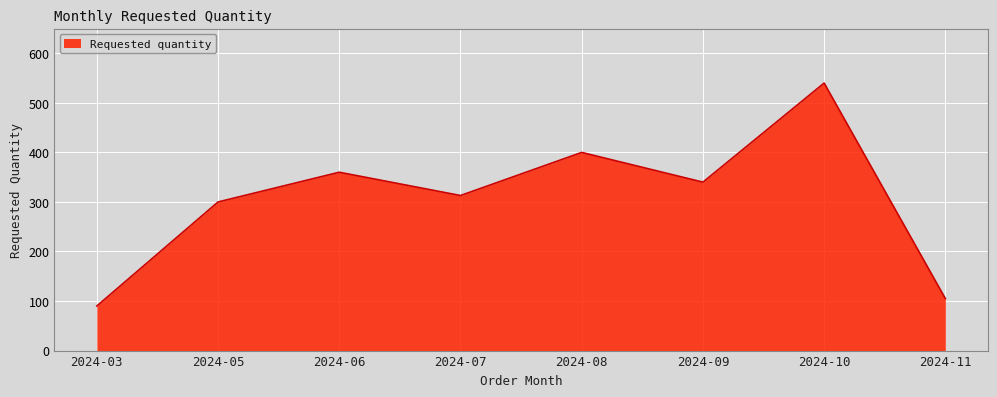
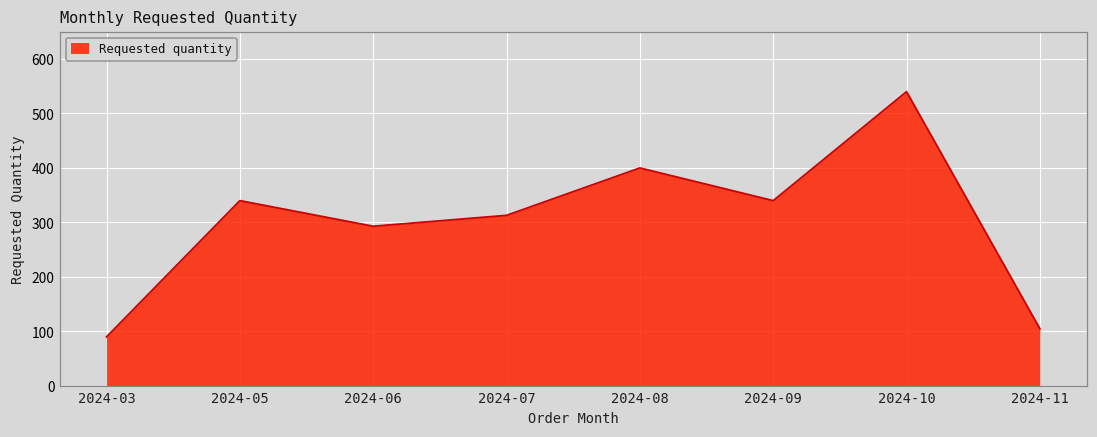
  {
    "2024-03": 90,
-   "2024-05": 300,
-   "2024-06": 360,
+   "2024-05": 340,
+   "2024-06": 290,
    "2024-07": 310,
    "2024-08": 400,
    "2024-09": 340,
    "2024-10": 540,
    "2024-11": 110
  }
